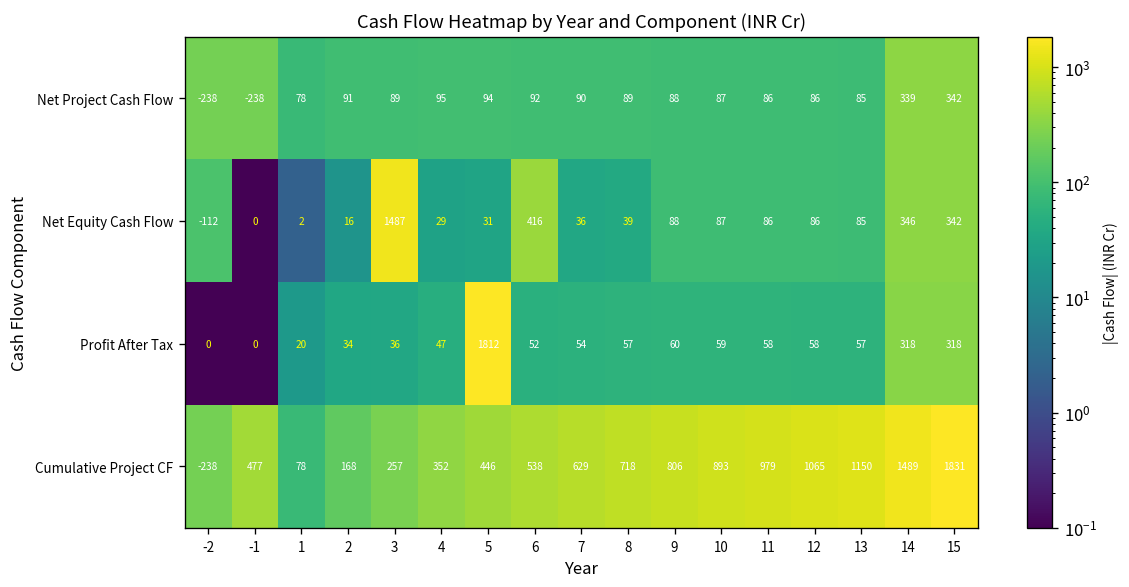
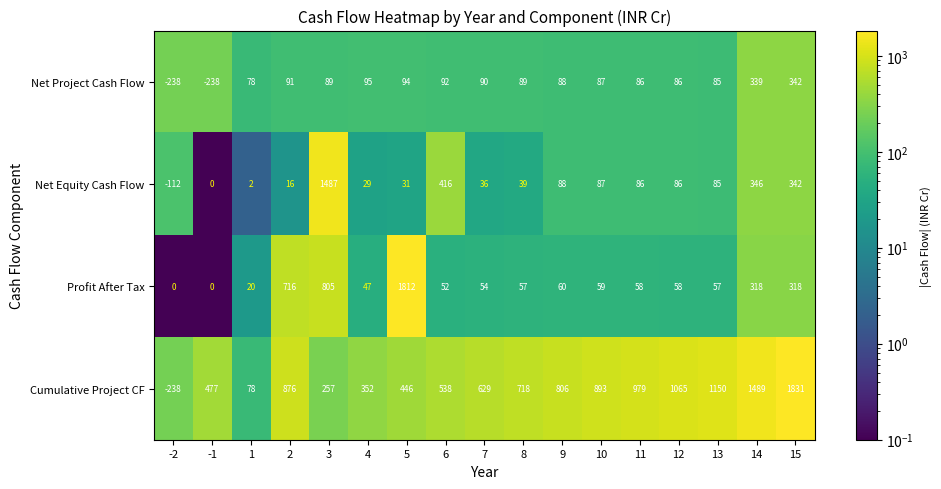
  {
    "Net Project Cash Flow": {
      "-2": -238,
      "-1": -238,
      "1": 78,
      "2": 91,
      "3": 89,
      "4": 95,
      "5": 94,
      "6": 92,
      "7": 90,
      "8": 89,
      "9": 88,
      "10": 87,
      "11": 86,
      "12": 86,
      "13": 85,
      "14": 339,
      "15": 342
    },
    "Net Equity Cash Flow": {
      "-2": -112,
      "-1": 0,
      "1": 2,
      "2": 16,
      "3": 1487,
      "4": 29,
      "5": 31,
      "6": 416,
      "7": 36,
      "8": 39,
      "9": 88,
      "10": 87,
      "11": 86,
      "12": 86,
      "13": 85,
      "14": 346,
      "15": 342
    },
    "Profit After Tax": {
      "-2": 0,
      "-1": 0,
      "1": 20,
-     "2": 34,
-     "3": 36,
+     "2": 716,
+     "3": 805,
      "4": 47,
      "5": 1812,
      "6": 52,
      "7": 54,
      "8": 57,
      "9": 60,
      "10": 59,
      "11": 58,
      "12": 58,
      "13": 57,
      "14": 318,
      "15": 318
    },
    "Cumulative Project CF": {
      "-2": -238,
      "-1": 477,
      "1": 78,
-     "2": 168,
+     "2": 876,
      "3": 257,
      "4": 352,
      "5": 446,
      "6": 538,
      "7": 629,
      "8": 718,
      "9": 806,
      "10": 893,
      "11": 979,
      "12": 1065,
      "13": 1150,
      "14": 1489,
      "15": 1831
    }
  }
